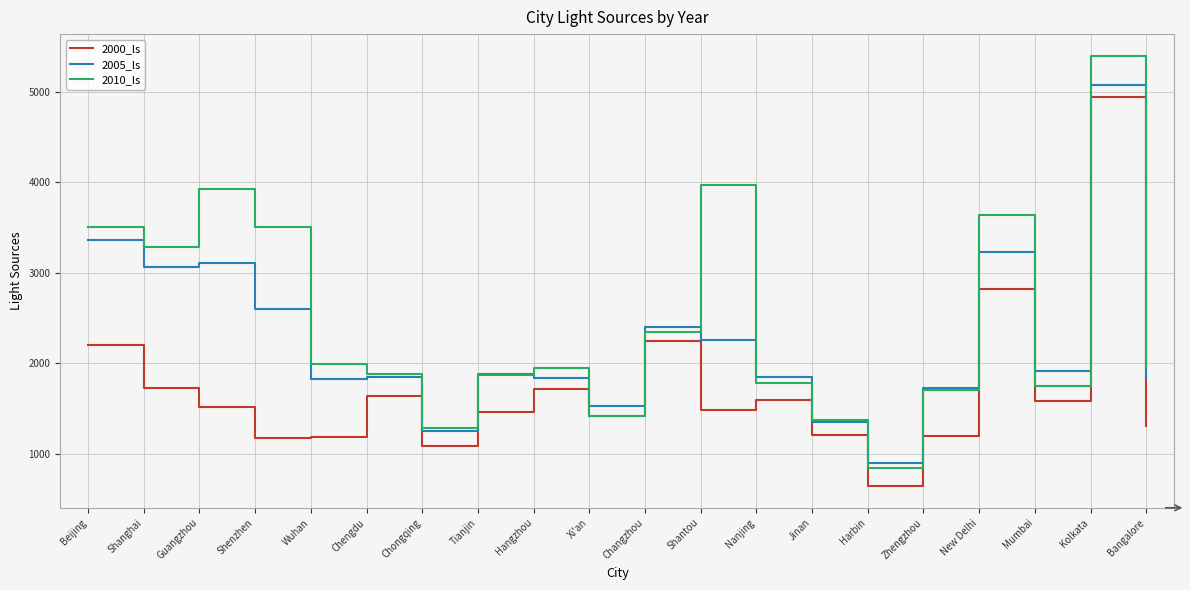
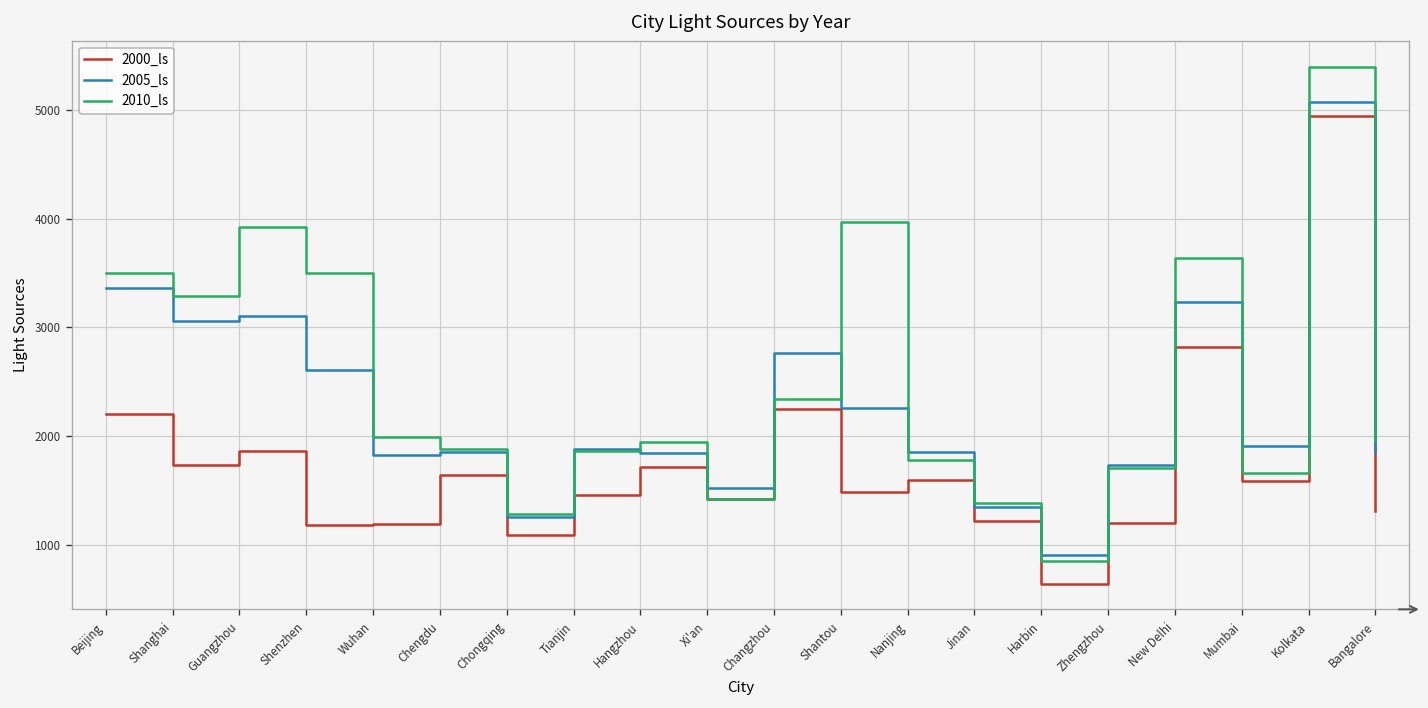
  {
    "2000_ls": {
      "Beijing": 2200,
      "Shanghai": 1700,
-     "Guangzhou": 1500,
+     "Guangzhou": 1900,
      "Shenzhen": 1200,
      "Wuhan": 1200,
      "Chengdu": 1600,
      "Chongqing": 1100,
      "Tianjin": 1500,
      "Hangzhou": 1700,
      "Changzhou": 2200,
      "Shantou": 1500,
      "Nanjing": 1600,
      "Jinan": 1200,
      "Harbin": 600,
      "Zhengzhou": 1200,
      "New Delhi": 2800,
      "Mumbai": 1600,
      "Kolkata": 4900,
      "Bangalore": 1300
    },
    "2005_ls": {
      "Beijing": 3400,
      "Shanghai": 3100,
      "Guangzhou": 3100,
      "Shenzhen": 2600,
      "Wuhan": 1800,
      "Chengdu": 1800,
      "Chongqing": 1300,
      "Hangzhou": 1800,
      "Xi'an": 1500,
-     "Changzhou": 2400,
+     "Changzhou": 2800,
      "Shantou": 2300,
      "Nanjing": 1900,
      "Jinan": 1300,
      "Harbin": 900,
      "New Delhi": 3200,
      "Mumbai": 1900,
      "Kolkata": 5100,
      "Bangalore": 1800
    },
    "2010_ls": {
      "Beijing": 3500,
      "Shanghai": 3300,
      "Guangzhou": 3900,
      "Shenzhen": 3500,
      "Wuhan": 2000,
      "Chengdu": 1900,
      "Chongqing": 1300,
      "Hangzhou": 1900,
      "Changzhou": 2300,
      "Shantou": 4000,
      "Nanjing": 1800,
      "Jinan": 1400,
      "Harbin": 800,
      "New Delhi": 3600,
-     "Mumbai": 1800,
+     "Mumbai": 1700,
      "Kolkata": 5400,
      "Bangalore": 2000
    }
  }
